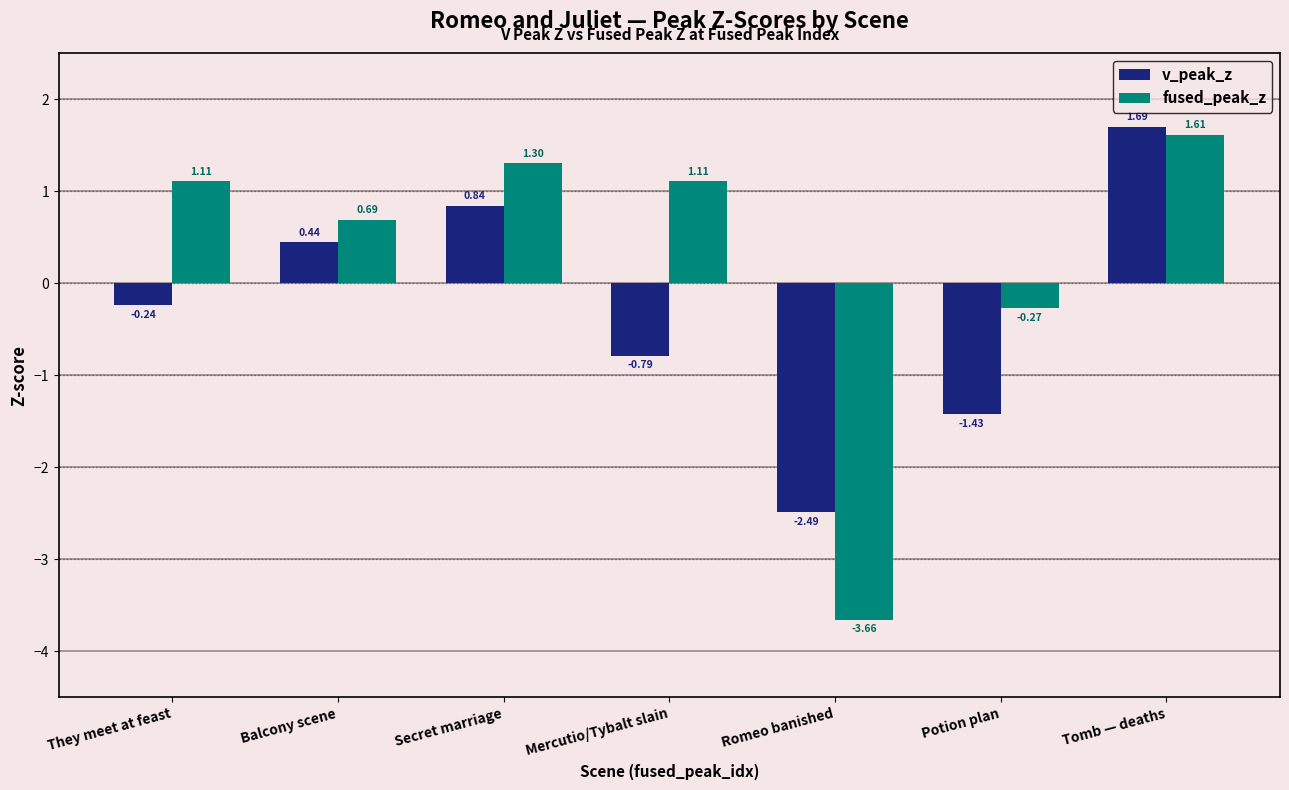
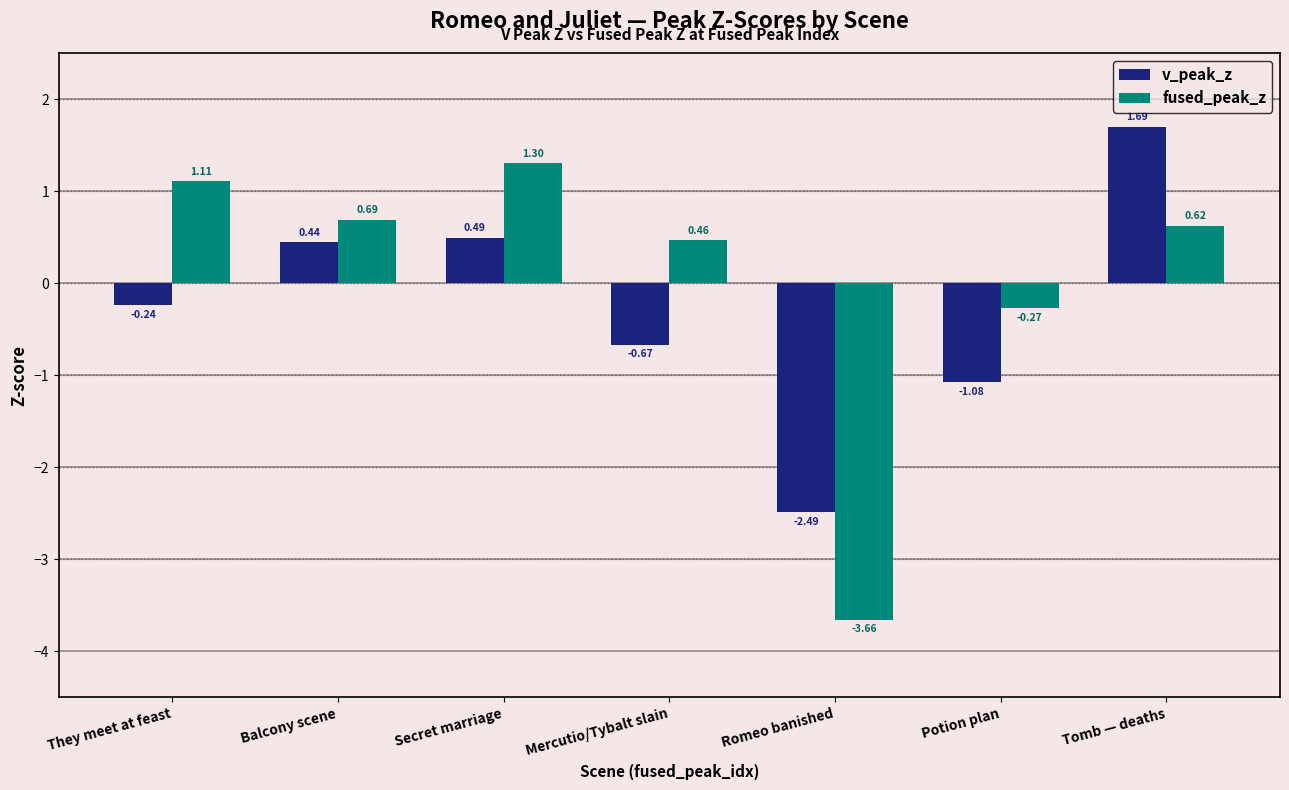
  {
    "v_peak_z": {
      "They meet at feast": -0.24,
      "Balcony scene": 0.44,
-     "Secret marriage": 0.84,
-     "Mercutio/Tybalt slain": -0.79,
+     "Secret marriage": 0.49,
+     "Mercutio/Tybalt slain": -0.67,
      "Romeo banished": -2.49,
-     "Potion plan": -1.43,
+     "Potion plan": -1.08,
      "Tomb — deaths": 1.69
    },
    "fused_peak_z": {
      "They meet at feast": 1.11,
      "Balcony scene": 0.69,
      "Secret marriage": 1.30,
-     "Mercutio/Tybalt slain": 1.11,
+     "Mercutio/Tybalt slain": 0.46,
      "Romeo banished": -3.66,
      "Potion plan": -0.27,
-     "Tomb — deaths": 1.61
+     "Tomb — deaths": 0.62
    }
  }
